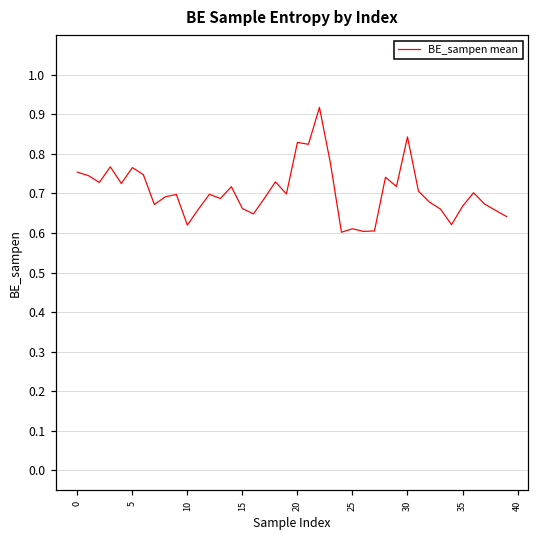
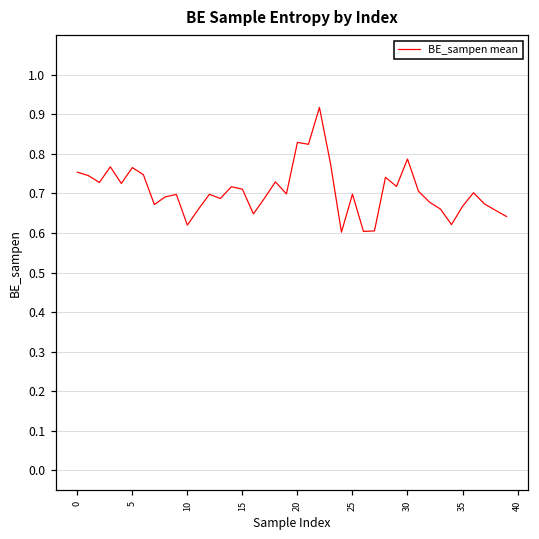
  {
    "0": 0.75,
    "5": 0.77,
    "10": 0.62,
-   "15": 0.66,
+   "15": 0.71,
    "20": 0.83,
-   "25": 0.61,
-   "30": 0.84,
+   "25": 0.70,
+   "30": 0.79,
    "35": 0.67
  }
